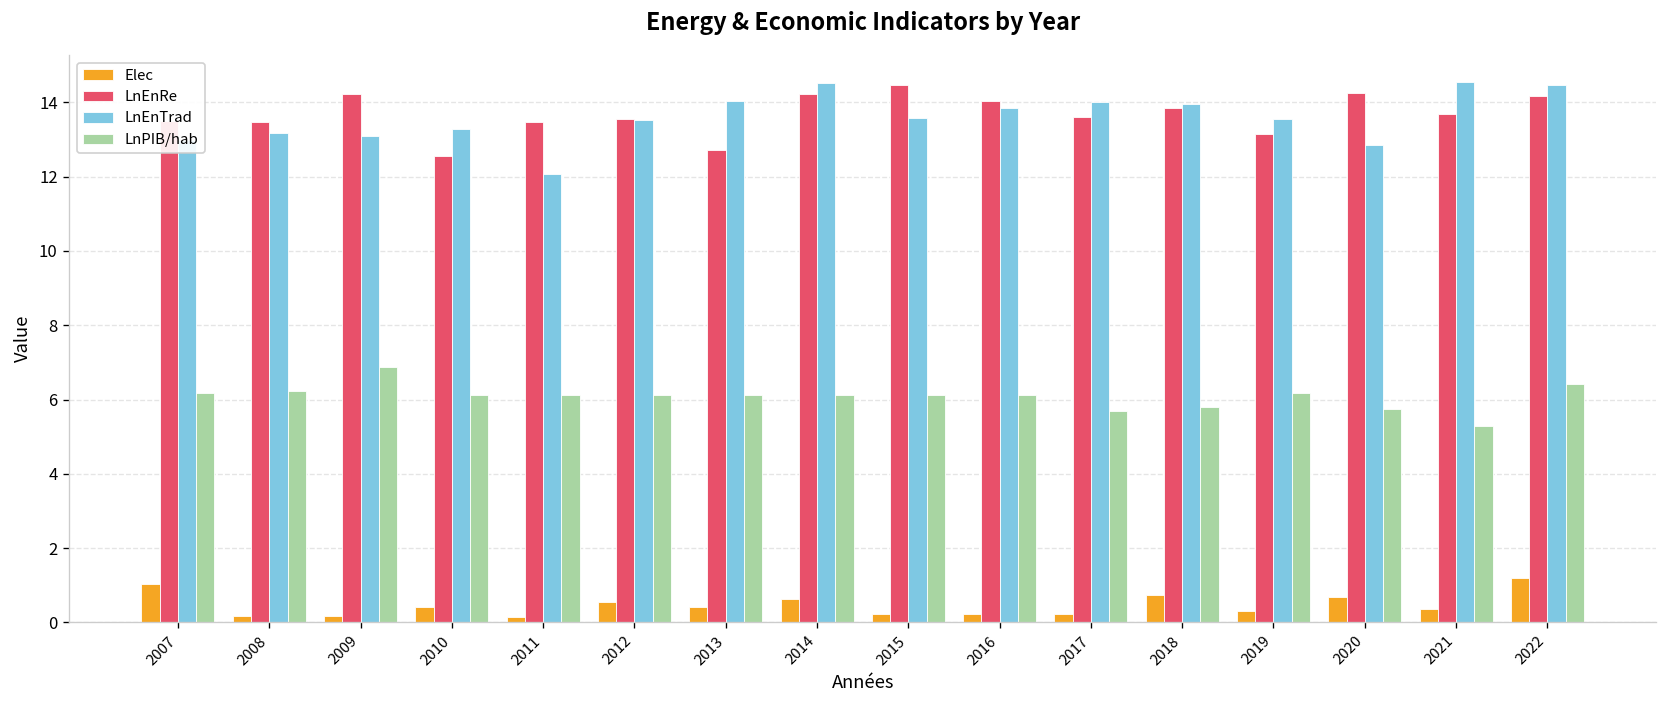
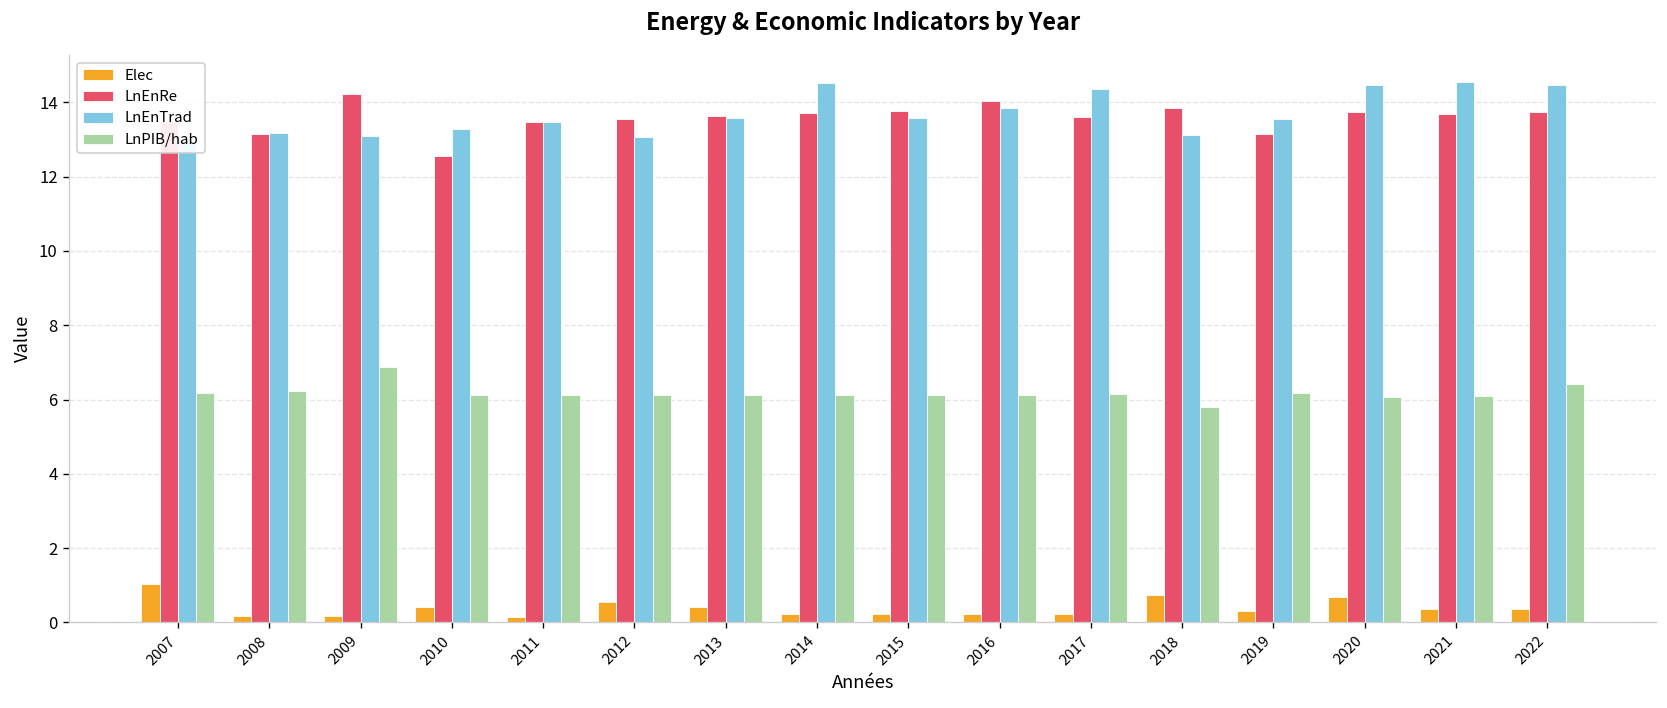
  {
    "Elec": {
      "2007": 1.0,
      "2008": 0.2,
      "2009": 0.2,
      "2010": 0.4,
      "2011": 0.1,
      "2012": 0.5,
      "2013": 0.4,
-     "2014": 0.6,
+     "2014": 0.2,
      "2015": 0.2,
      "2016": 0.2,
      "2017": 0.2,
      "2018": 0.7,
      "2019": 0.3,
      "2020": 0.7,
      "2021": 0.4,
-     "2022": 1.2
+     "2022": 0.4
    },
    "LnEnRe": {
-     "2008": 13.5,
+     "2008": 13.2,
      "2009": 14.2,
      "2010": 12.6,
      "2011": 13.5,
      "2012": 13.6,
-     "2013": 12.7,
-     "2014": 14.2,
-     "2015": 14.5,
+     "2013": 13.6,
+     "2014": 13.7,
+     "2015": 13.8,
      "2016": 14.0,
      "2017": 13.6,
      "2018": 13.9,
      "2019": 13.2,
-     "2020": 14.2,
+     "2020": 13.7,
      "2021": 13.7,
-     "2022": 14.2
+     "2022": 13.8
    },
    "LnEnTrad": {
      "2008": 13.2,
      "2009": 13.1,
      "2010": 13.3,
-     "2011": 12.1,
-     "2012": 13.5,
-     "2013": 14.0,
+     "2011": 13.5,
+     "2012": 13.1,
+     "2013": 13.6,
      "2014": 14.5,
      "2015": 13.6,
      "2016": 13.8,
-     "2017": 14.0,
-     "2018": 13.9,
+     "2017": 14.3,
+     "2018": 13.1,
      "2019": 13.6,
-     "2020": 12.9,
+     "2020": 14.5,
      "2021": 14.5,
      "2022": 14.5
    },
    "LnPIB/hab": {
      "2007": 6.2,
      "2008": 6.2,
      "2009": 6.9,
      "2010": 6.1,
      "2011": 6.1,
      "2012": 6.1,
      "2013": 6.1,
      "2014": 6.1,
      "2015": 6.1,
      "2016": 6.1,
-     "2017": 5.7,
+     "2017": 6.1,
      "2018": 5.8,
      "2019": 6.2,
-     "2020": 5.7,
-     "2021": 5.3,
+     "2020": 6.1,
+     "2021": 6.1,
      "2022": 6.4
    }
  }
